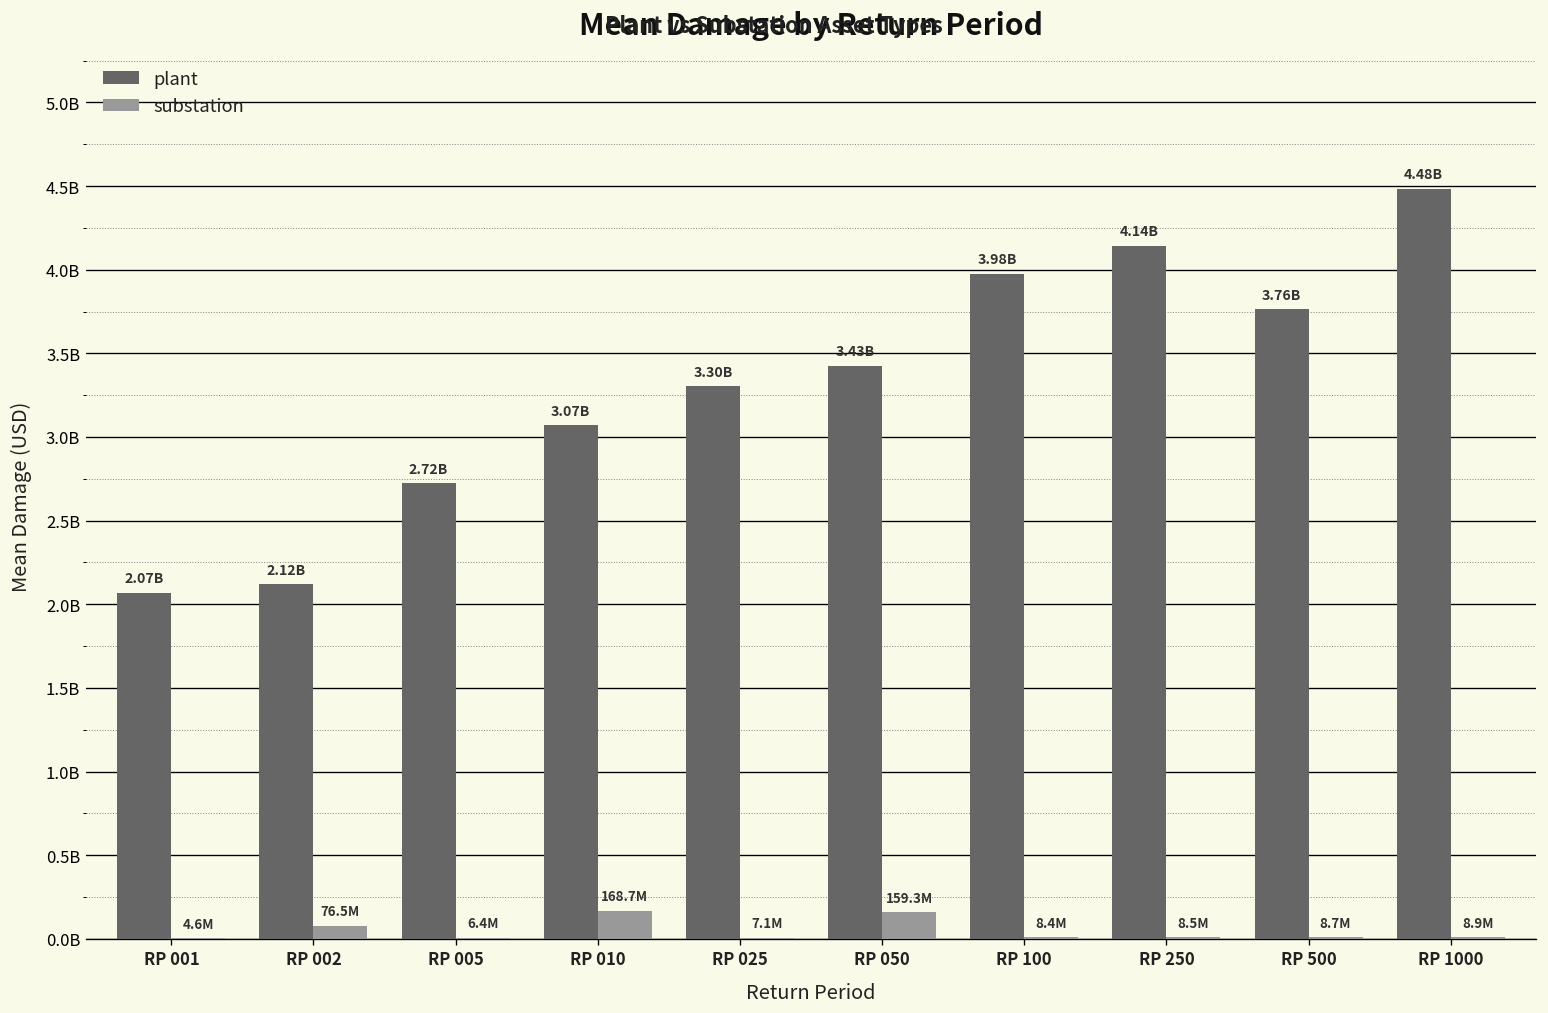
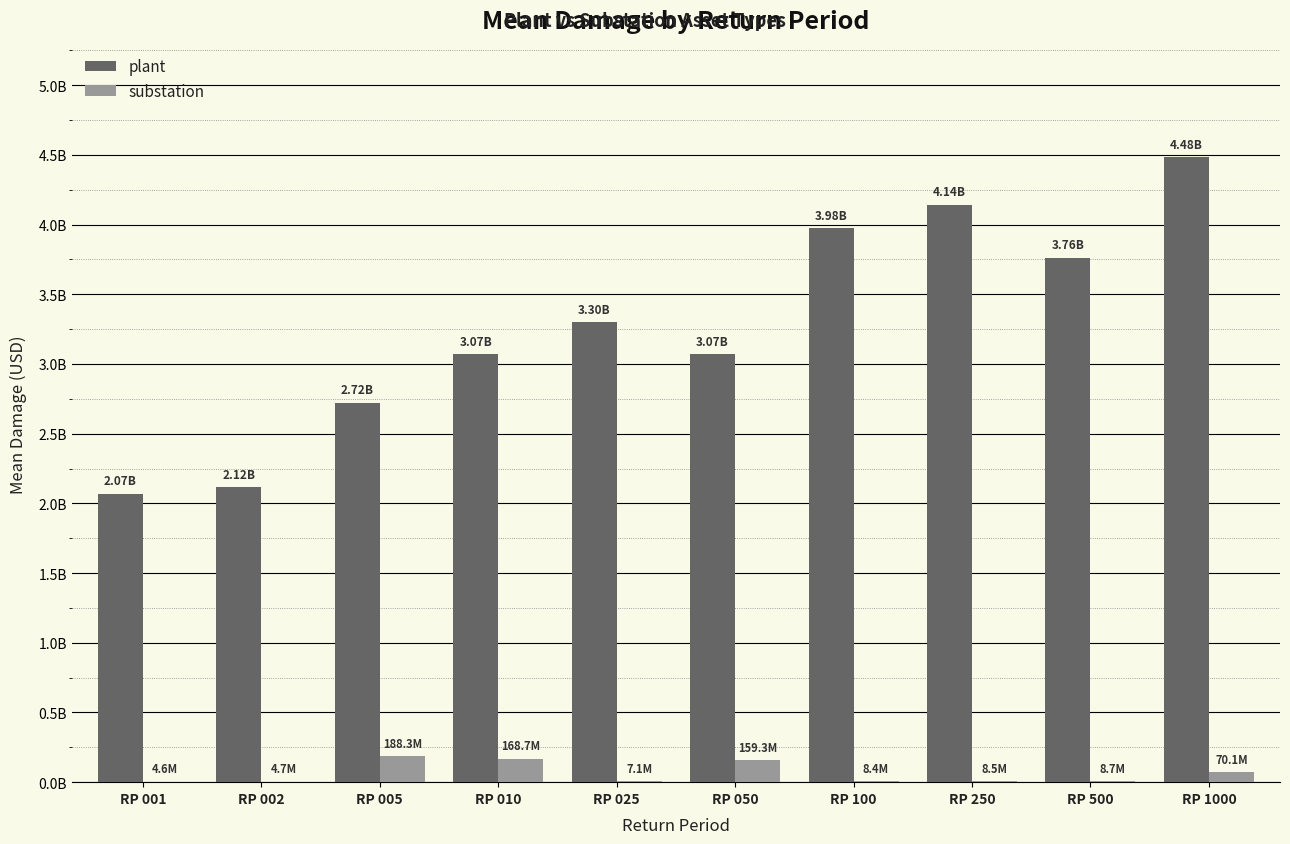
  {
    "plant": {
      "RP 001": "2.07B",
      "RP 002": "2.12B",
      "RP 005": "2.72B",
      "RP 010": "3.07B",
      "RP 025": "3.30B",
-     "RP 050": "3.43B",
+     "RP 050": "3.07B",
      "RP 100": "3.98B",
      "RP 250": "4.14B",
      "RP 500": "3.76B",
      "RP 1000": "4.48B"
    },
    "substation": {
      "RP 001": "4.6M",
-     "RP 002": "76.5M",
-     "RP 005": "6.4M",
+     "RP 002": "4.7M",
+     "RP 005": "188.3M",
      "RP 010": "168.7M",
      "RP 025": "7.1M",
      "RP 050": "159.3M",
      "RP 100": "8.4M",
      "RP 250": "8.5M",
      "RP 500": "8.7M",
-     "RP 1000": "8.9M"
+     "RP 1000": "70.1M"
    }
  }
